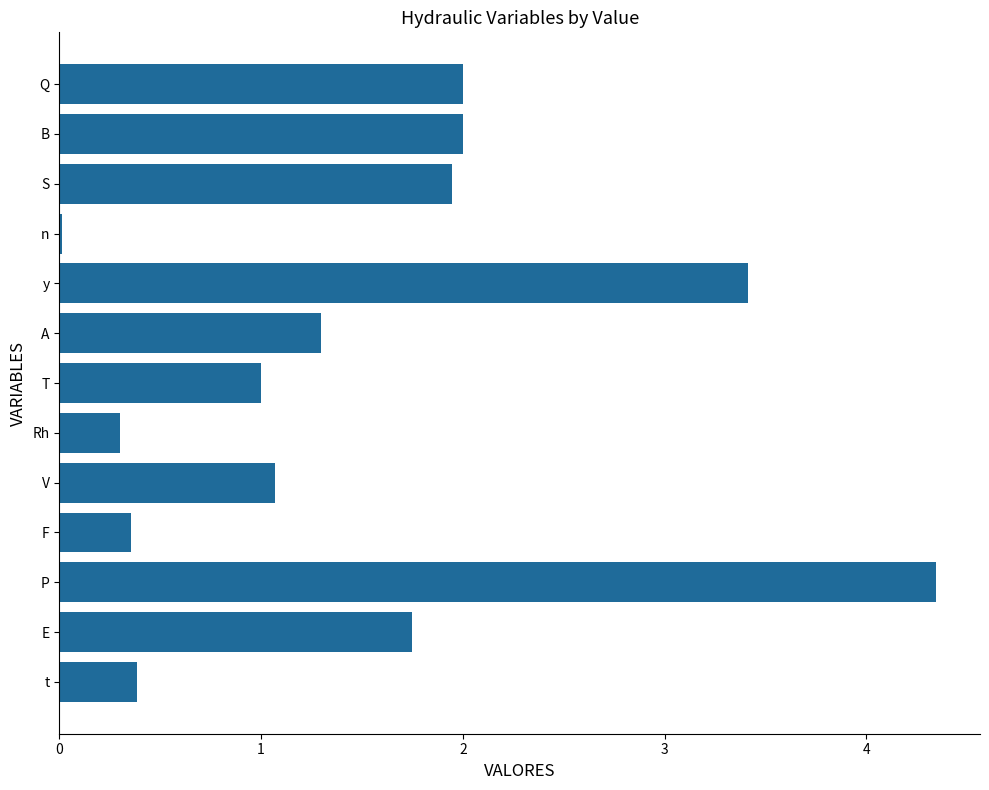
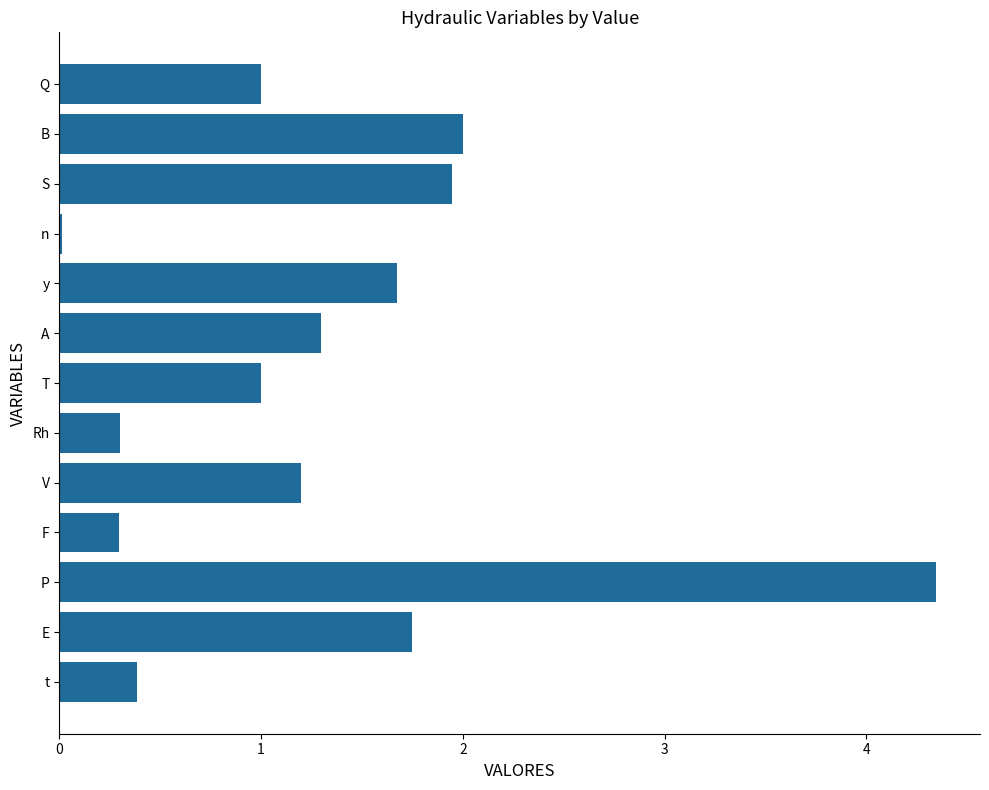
  {
-   "Q": 2,
+   "Q": 1,
    "B": 2.00,
    "S": 1.95,
    "n": 0.01,
-   "y": 3.41,
+   "y": 1.67,
    "A": 1.29,
    "T": 1.00,
    "Rh": 0.30,
-   "V": 1.07,
-   "F": 0.35,
+   "V": 1.20,
+   "F": 0.30,
    "P": 4.35,
    "E": 1.75,
    "t": 0.38
  }
